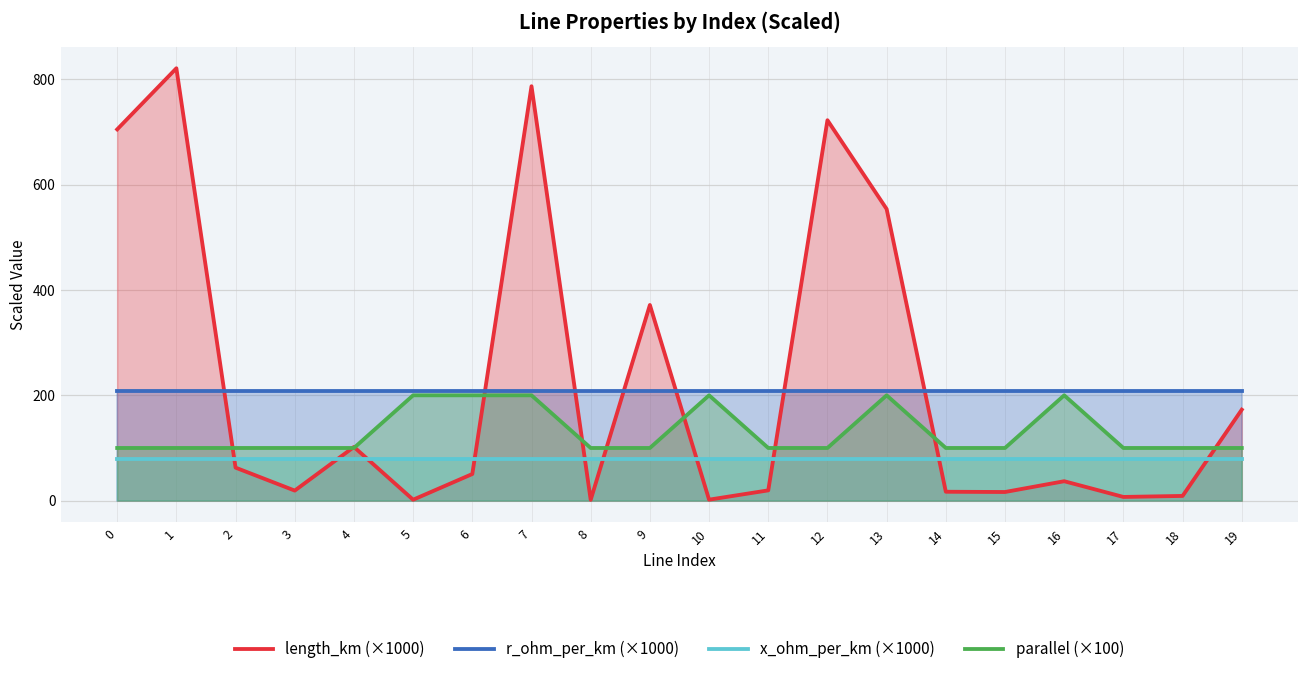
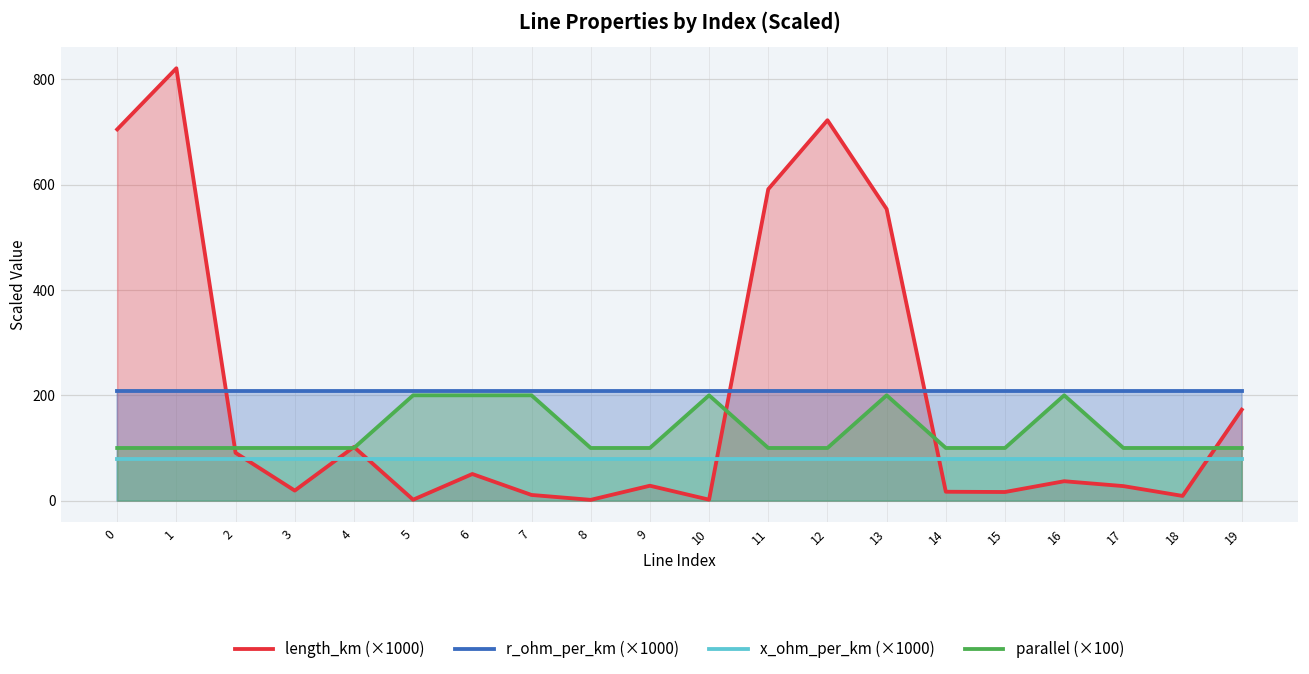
  {
    "length_km (×1000)": {
      "0": 700,
      "1": 820,
-     "2": 60,
+     "2": 90,
      "3": 20,
      "5": 0,
      "6": 50,
-     "7": 790,
+     "7": 10,
      "8": 0,
-     "9": 370,
+     "9": 30,
      "10": 0,
-     "11": 20,
+     "11": 590,
      "12": 720,
      "13": 550,
      "14": 20,
      "15": 20,
      "16": 40,
-     "17": 10,
+     "17": 30,
      "18": 10,
      "19": 170
    },
    "r_ohm_per_km (×1000)": {
      "0": 210,
      "1": 210,
      "2": 210,
      "3": 210,
      "4": 210,
      "5": 210,
      "6": 210,
      "7": 210,
      "8": 210,
      "9": 210,
      "10": 210,
      "11": 210,
      "12": 210,
      "13": 210,
      "14": 210,
      "15": 210,
      "16": 210,
      "17": 210,
      "18": 210,
      "19": 210
    },
    "x_ohm_per_km (×1000)": {
      "0": 80,
      "1": 80,
      "2": 80,
      "3": 80,
      "4": 80,
      "5": 80,
      "6": 80,
      "7": 80,
      "8": 80,
      "9": 80,
      "10": 80,
      "11": 80,
      "12": 80,
      "13": 80,
      "14": 80,
      "15": 80,
      "16": 80,
      "17": 80,
      "18": 80,
      "19": 80
    },
    "parallel (×100)": {
      "0": 100,
      "1": 100,
      "2": 100,
      "3": 100,
      "5": 200,
      "6": 200,
      "7": 200,
      "8": 100,
      "9": 100,
      "10": 200,
      "11": 100,
      "12": 100,
      "13": 200,
      "14": 100,
      "15": 100,
      "16": 200,
      "17": 100,
      "18": 100,
      "19": 100
    }
  }
